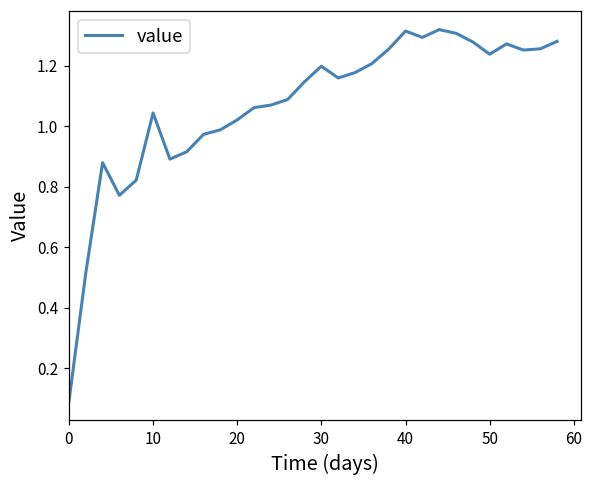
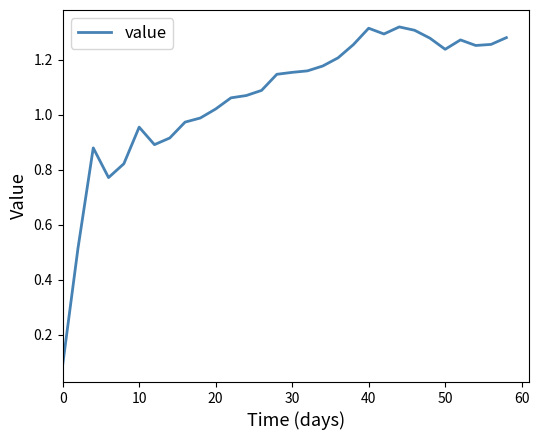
  {
    "0": 0.09,
-   "10": 1.04,
+   "10": 0.95,
    "20": 1.02,
-   "30": 1.20,
+   "30": 1.15,
    "40": 1.31,
    "50": 1.24
  }
